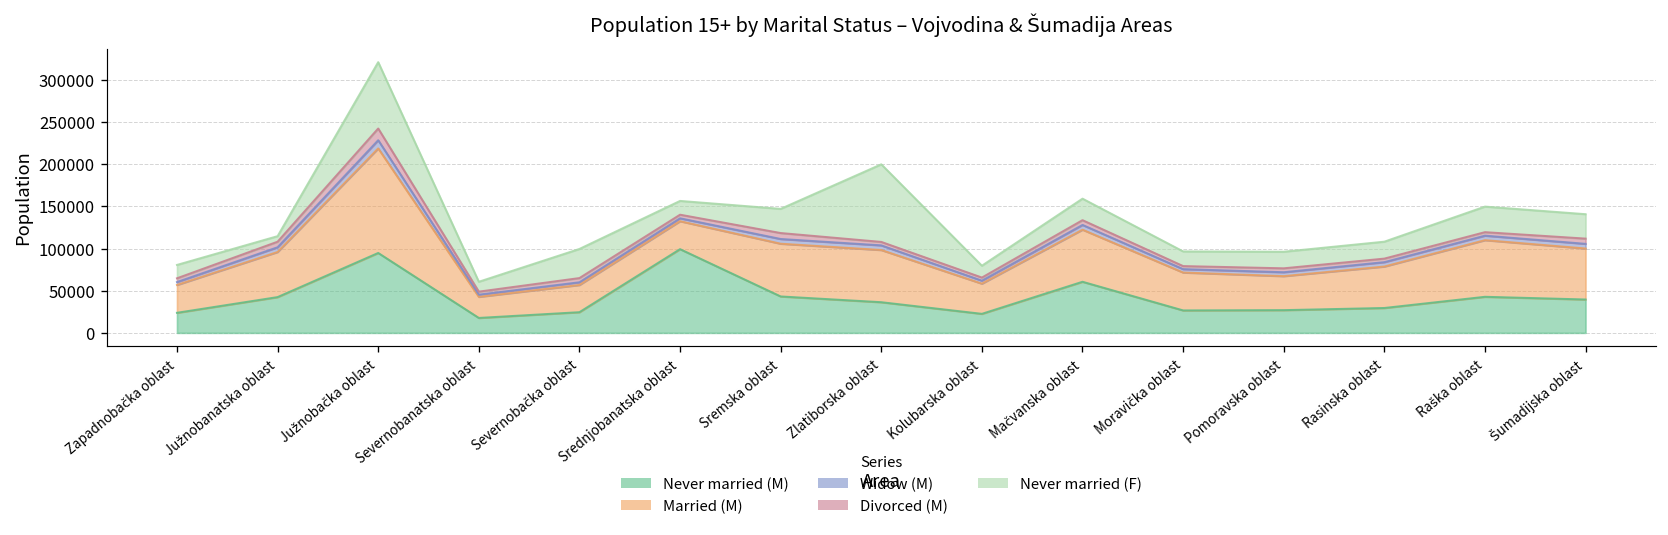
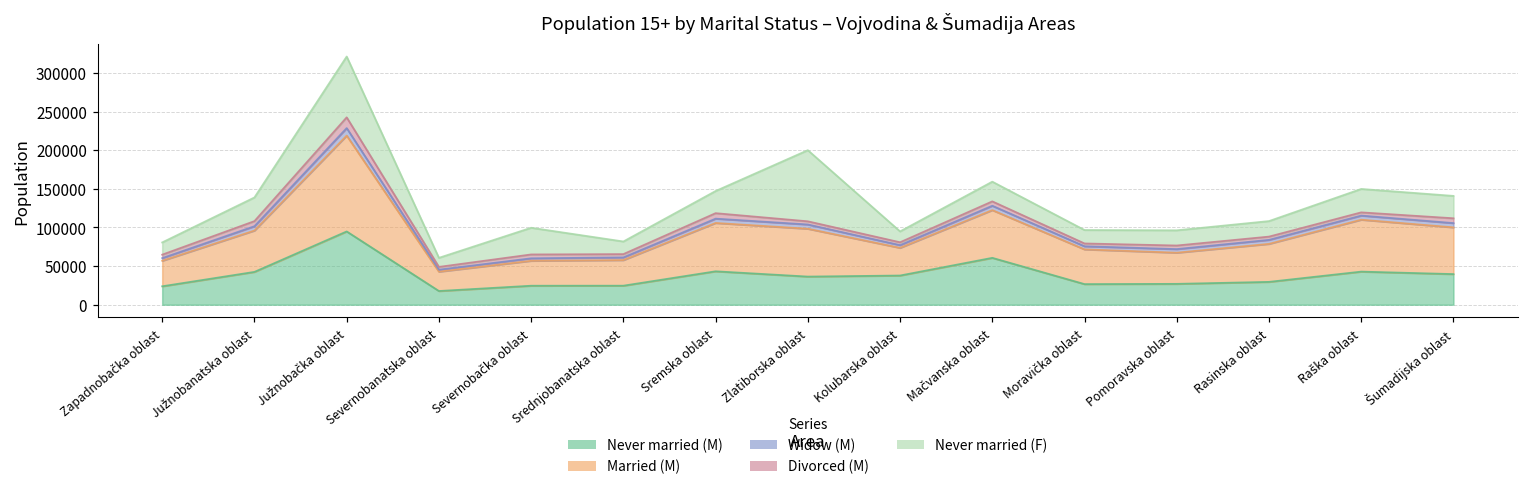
  {
    "Never married (M)": {
      "Zapadnobačka oblast": 20000,
      "Južnobanatska oblast": 40000,
      "Južnobačka oblast": 90000,
      "Severnobanatska oblast": 20000,
      "Severnobačka oblast": 20000,
-     "Srednjobanatska oblast": 100000,
+     "Srednjobanatska oblast": 20000,
      "Sremska oblast": 40000,
      "Zlatiborska oblast": 40000,
-     "Kolubarska oblast": 20000,
+     "Kolubarska oblast": 40000,
      "Mačvanska oblast": 60000,
      "Moravička oblast": 30000,
      "Pomoravska oblast": 30000,
      "Rasinska oblast": 30000,
      "Raška oblast": 40000,
      "Šumadijska oblast": 40000
    },
    "Married (M)": {
      "Južnobanatska oblast": 50000,
      "Južnobačka oblast": 120000,
      "Sremska oblast": 60000,
      "Zlatiborska oblast": 60000,
      "Mačvanska oblast": 60000,
      "Moravička oblast": 40000,
      "Pomoravska oblast": 40000,
      "Rasinska oblast": 50000,
      "Raška oblast": 70000,
      "Šumadijska oblast": 60000
    },
    "Widow (M)": {
      "Južnobanatska oblast": 10000,
      "Južnobačka oblast": 10000,
      "Sremska oblast": 10000,
      "Zlatiborska oblast": 10000,
      "Mačvanska oblast": 10000,
      "Pomoravska oblast": 0,
      "Rasinska oblast": 10000,
      "Raška oblast": 10000,
      "Šumadijska oblast": 10000
    },
    "Divorced (M)": {
      "Zapadnobačka oblast": 0,
      "Južnobanatska oblast": 10000,
      "Južnobačka oblast": 10000,
      "Severnobačka oblast": 0,
      "Srednjobanatska oblast": 0,
      "Sremska oblast": 10000,
      "Zlatiborska oblast": 0,
      "Kolubarska oblast": 0,
      "Mačvanska oblast": 10000,
      "Pomoravska oblast": 0,
      "Rasinska oblast": 0,
      "Raška oblast": 0,
      "Šumadijska oblast": 10000
    },
    "Never married (F)": {
      "Zapadnobačka oblast": 20000,
-     "Južnobanatska oblast": 10000,
+     "Južnobanatska oblast": 30000,
      "Južnobačka oblast": 80000,
      "Severnobanatska oblast": 10000,
      "Severnobačka oblast": 30000,
      "Srednjobanatska oblast": 20000,
      "Sremska oblast": 30000,
      "Zlatiborska oblast": 90000,
      "Kolubarska oblast": 10000,
      "Mačvanska oblast": 30000,
      "Moravička oblast": 20000,
      "Pomoravska oblast": 20000,
      "Rasinska oblast": 20000,
      "Raška oblast": 30000,
      "Šumadijska oblast": 30000
    }
  }
